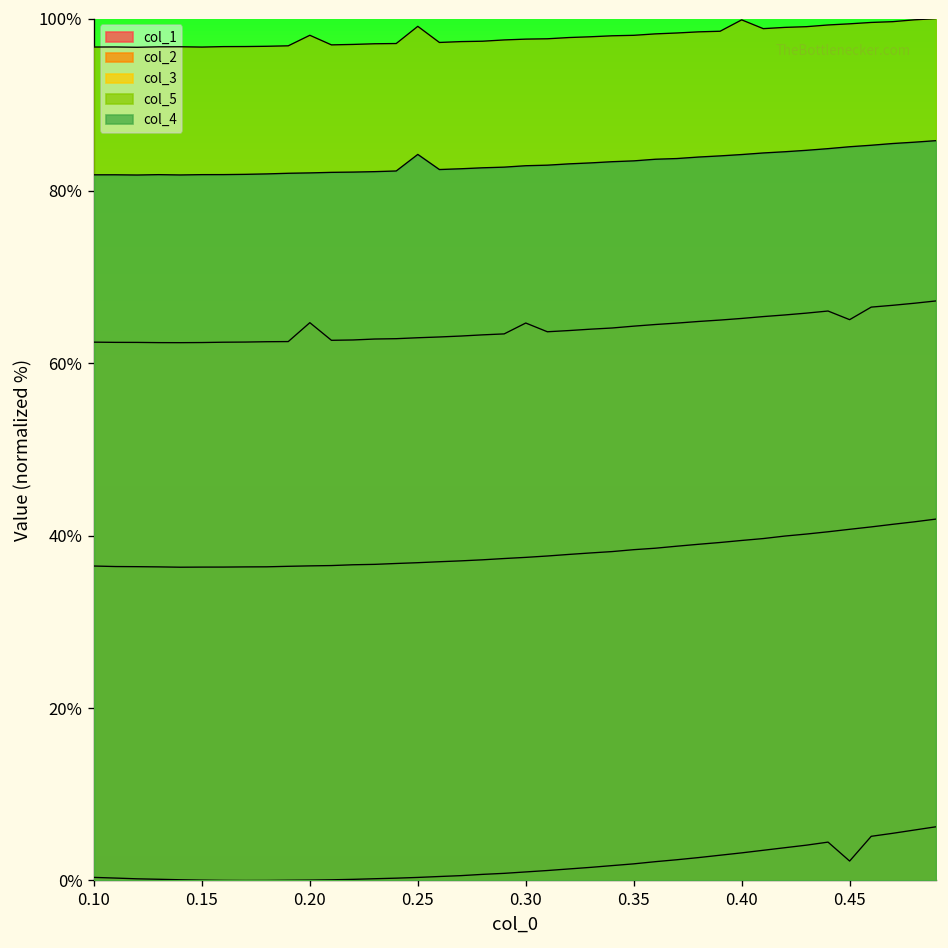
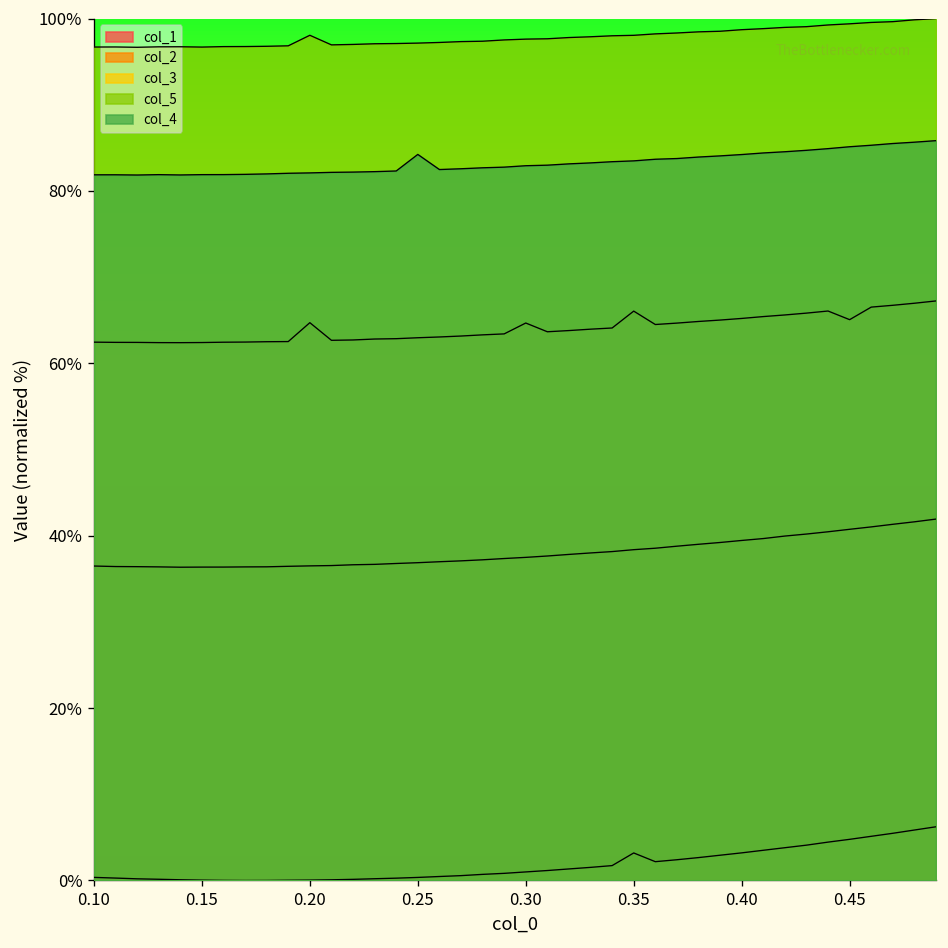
  {
    "col_1": {
      "0.10": "0%",
      "0.15": "0%",
      "0.20": "0%",
      "0.25": "0%",
      "0.30": "1%",
-     "0.35": "2%",
+     "0.35": "3%",
      "0.40": "3%",
-     "0.45": "2%"
+     "0.45": "5%"
    },
    "col_2": {
      "0.10": "36%",
      "0.15": "36%",
      "0.20": "37%",
      "0.25": "37%",
      "0.30": "37%",
      "0.35": "38%",
      "0.40": "39%",
      "0.45": "41%"
    },
    "col_3": {
      "0.10": "62%",
      "0.15": "62%",
      "0.20": "65%",
      "0.25": "63%",
      "0.30": "65%",
-     "0.35": "64%",
+     "0.35": "66%",
      "0.40": "65%",
      "0.45": "65%"
    },
    "col_5": {
      "0.10": "97%",
      "0.15": "97%",
      "0.20": "98%",
-     "0.25": "99%",
+     "0.25": "97%",
      "0.30": "98%",
      "0.35": "98%",
-     "0.40": "100%",
+     "0.40": "99%",
      "0.45": "99%"
    },
    "col_4": {
      "0.10": "82%",
      "0.15": "82%",
      "0.20": "82%",
      "0.25": "84%",
      "0.30": "83%",
      "0.35": "83%",
      "0.40": "84%",
      "0.45": "85%"
    }
  }
